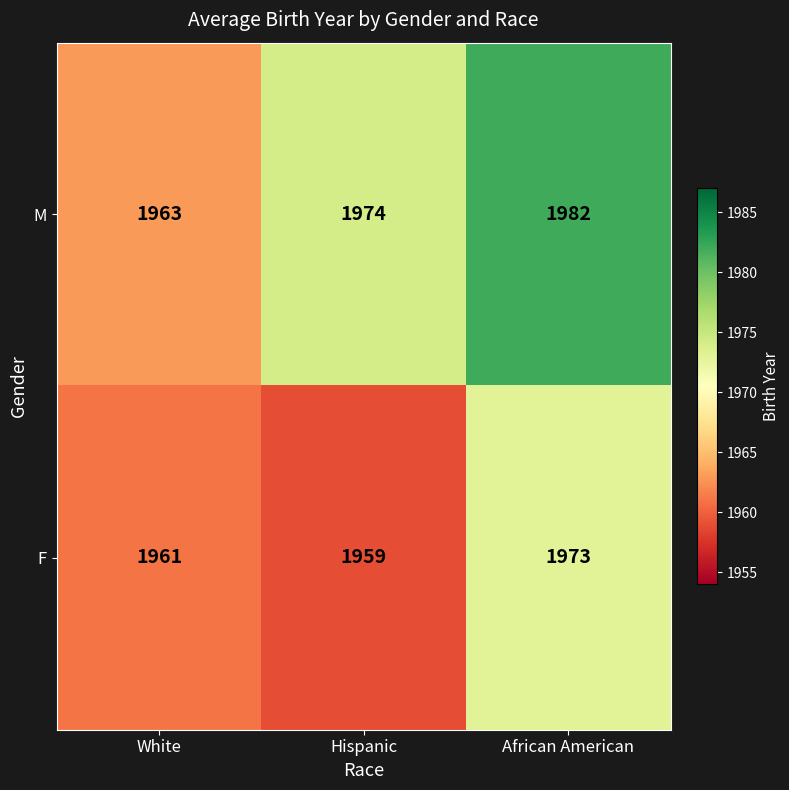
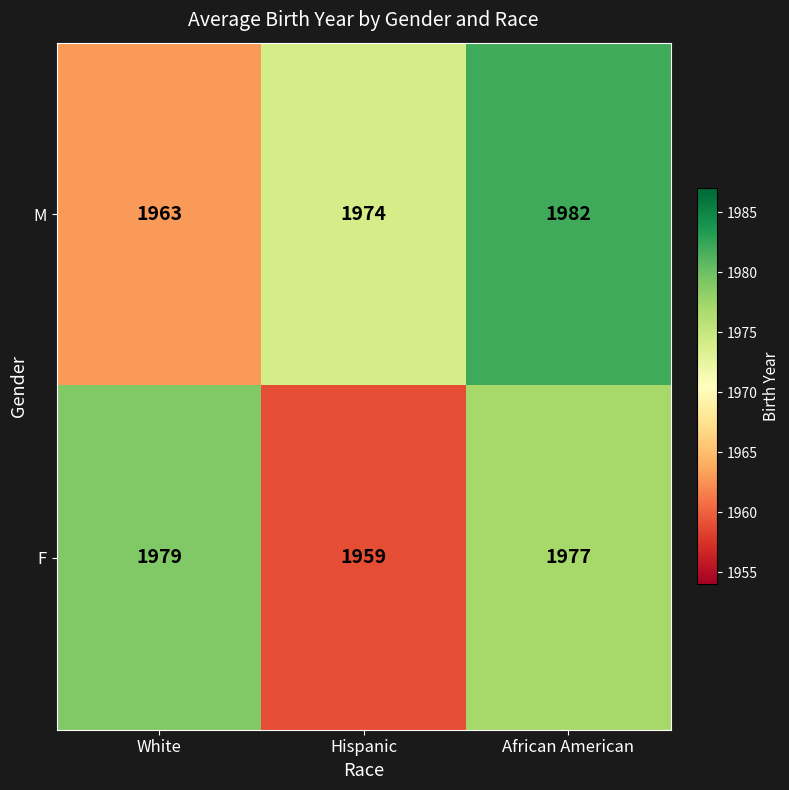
  {
    "M": {
      "White": 1963,
      "Hispanic": 1974,
      "African American": 1982
    },
    "F": {
-     "White": 1961,
+     "White": 1979,
      "Hispanic": 1959,
-     "African American": 1973
+     "African American": 1977
    }
  }
